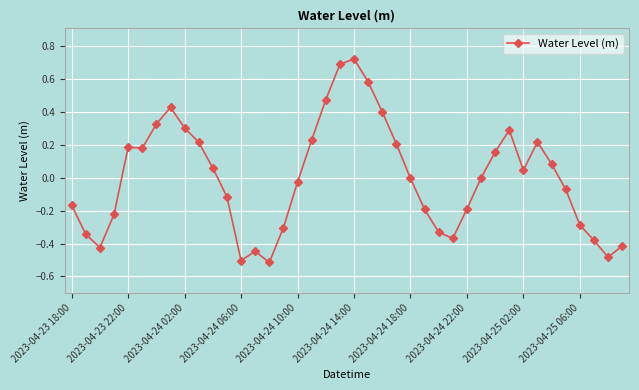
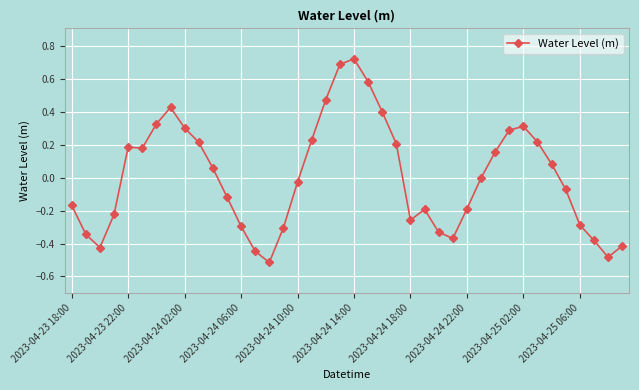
  {
    "2023-04-23 18:00": -0.17,
    "2023-04-23 22:00": 0.19,
    "2023-04-24 02:00": 0.30,
-   "2023-04-24 06:00": -0.50,
+   "2023-04-24 06:00": -0.30,
    "2023-04-24 10:00": -0.03,
    "2023-04-24 14:00": 0.72,
-   "2023-04-24 18:00": 0.00,
+   "2023-04-24 18:00": -0.26,
    "2023-04-24 22:00": -0.19,
-   "2023-04-25 02:00": 0.05,
+   "2023-04-25 02:00": 0.31,
    "2023-04-25 06:00": -0.29
  }
